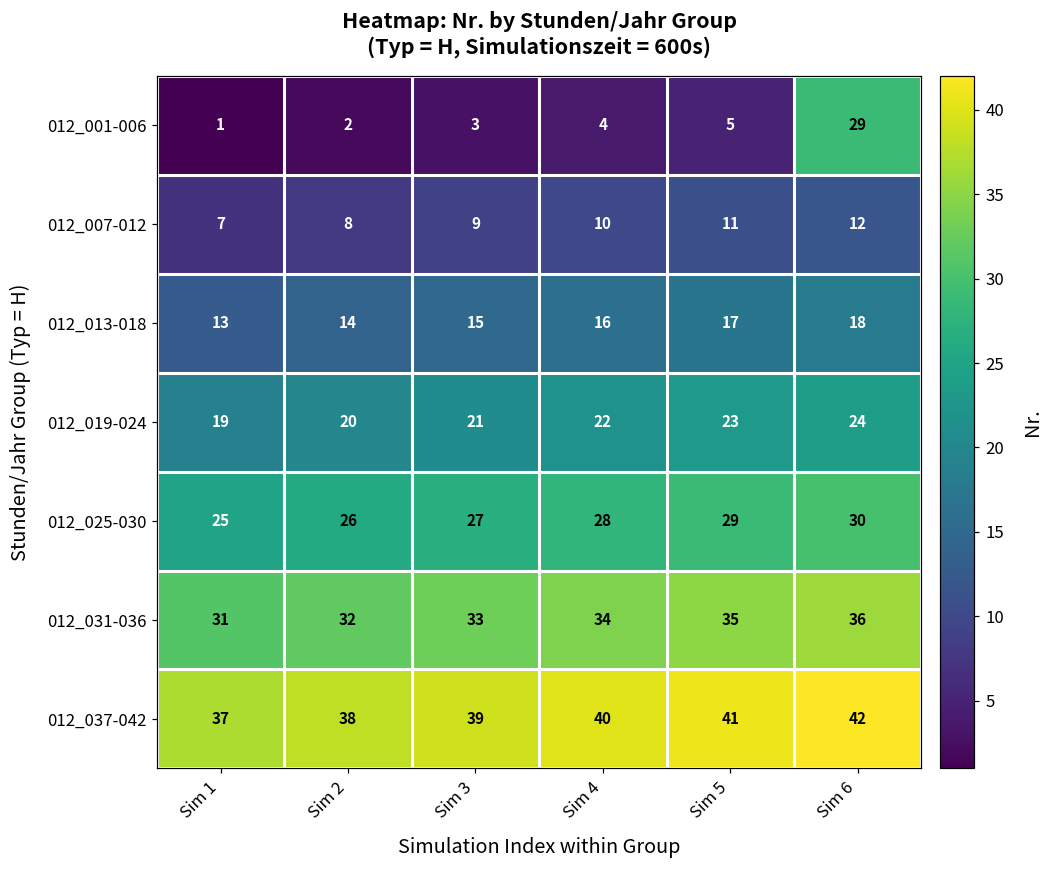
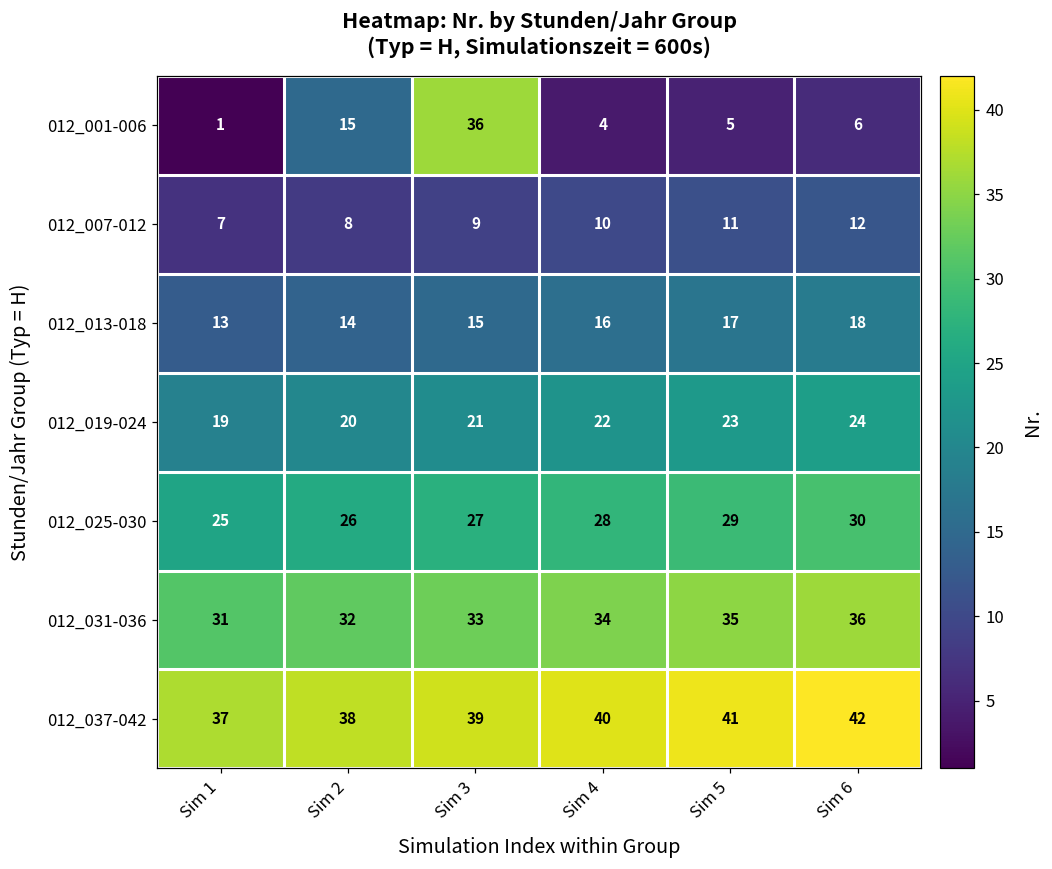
  {
    "012_001-006": {
      "Sim 1": 1,
-     "Sim 2": 2,
-     "Sim 3": 3,
+     "Sim 2": 15,
+     "Sim 3": 36,
      "Sim 4": 4,
      "Sim 5": 5,
-     "Sim 6": 29
+     "Sim 6": 6
    },
    "012_007-012": {
      "Sim 1": 7,
      "Sim 2": 8,
      "Sim 3": 9,
      "Sim 4": 10,
      "Sim 5": 11,
      "Sim 6": 12
    },
    "012_013-018": {
      "Sim 1": 13,
      "Sim 2": 14,
      "Sim 3": 15,
      "Sim 4": 16,
      "Sim 5": 17,
      "Sim 6": 18
    },
    "012_019-024": {
      "Sim 1": 19,
      "Sim 2": 20,
      "Sim 3": 21,
      "Sim 4": 22,
      "Sim 5": 23,
      "Sim 6": 24
    },
    "012_025-030": {
      "Sim 1": 25,
      "Sim 2": 26,
      "Sim 3": 27,
      "Sim 4": 28,
      "Sim 5": 29,
      "Sim 6": 30
    },
    "012_031-036": {
      "Sim 1": 31,
      "Sim 2": 32,
      "Sim 3": 33,
      "Sim 4": 34,
      "Sim 5": 35,
      "Sim 6": 36
    },
    "012_037-042": {
      "Sim 1": 37,
      "Sim 2": 38,
      "Sim 3": 39,
      "Sim 4": 40,
      "Sim 5": 41,
      "Sim 6": 42
    }
  }
